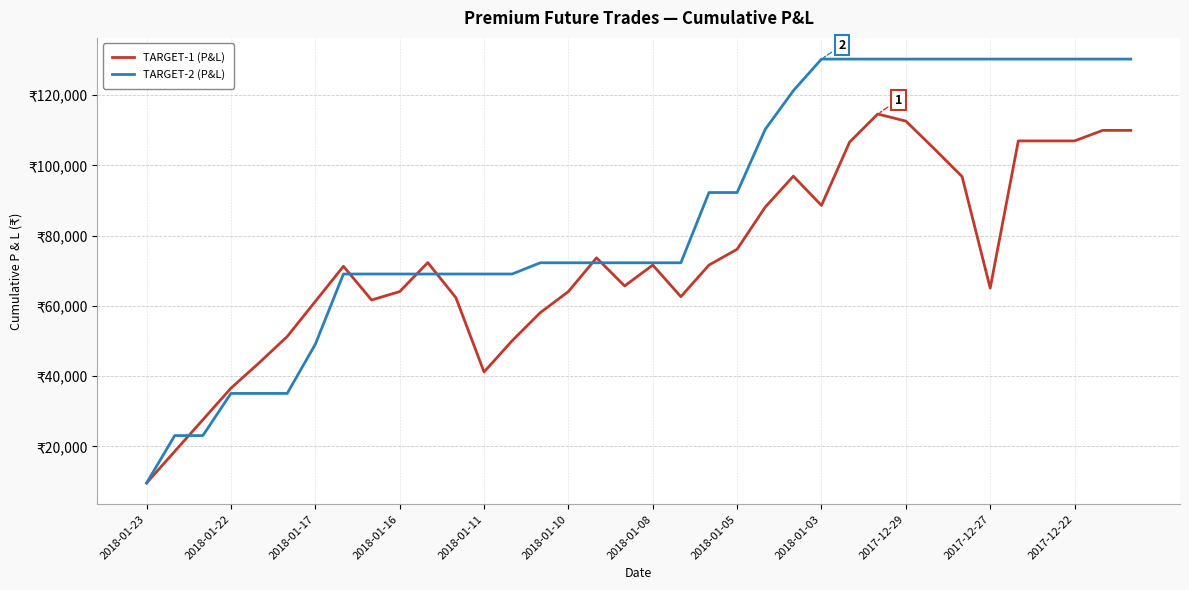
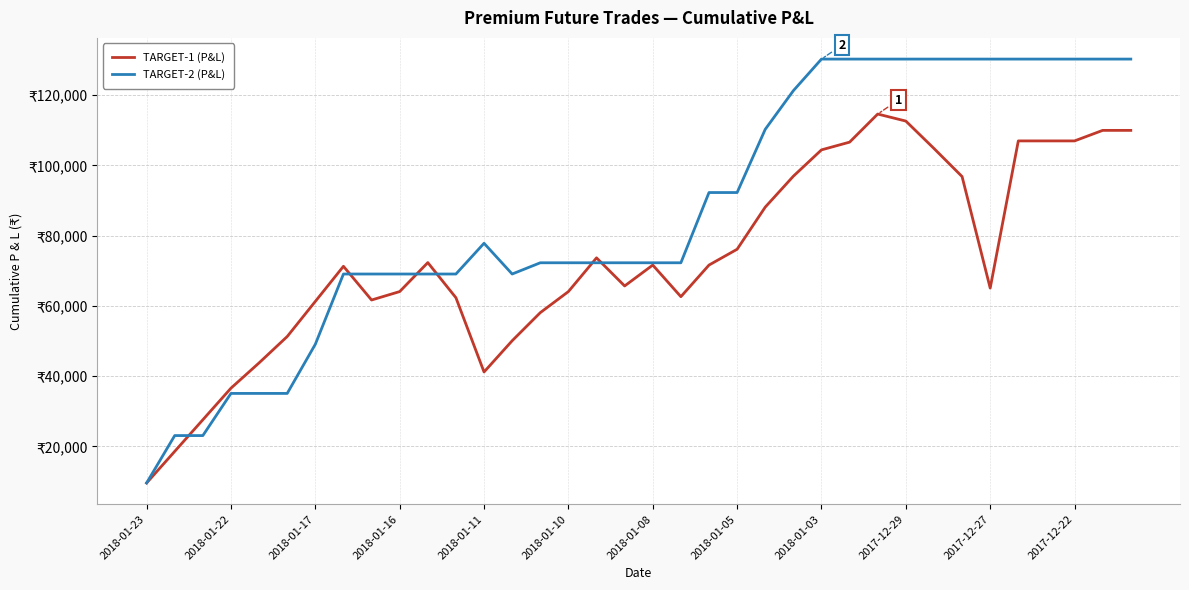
  {
    "TARGET-1 (P&L)": {
      "2018-01-11": "₹41,000",
-     "2018-01-03": "₹89,000",
+     "2018-01-03": "₹104,000",
      "2017-12-27": "₹65,000"
    },
    "TARGET-2 (P&L)": {
-     "2018-01-11": "₹69,000",
+     "2018-01-11": "₹78,000",
      "2017-12-27": "₹130,000"
    }
  }
